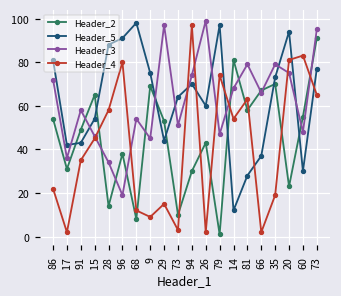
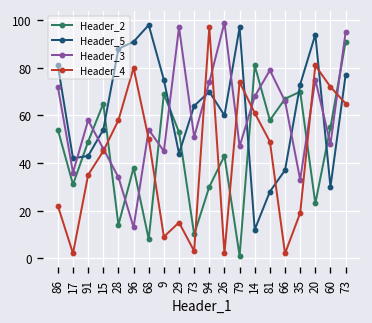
  {
    "Header_3": {
      "86": 72,
      "17": 36,
      "91": 58,
      "28": 34,
-     "96": 19,
+     "96": 13,
      "68": 54,
      "9": 45,
      "29": 97,
      "94": 74,
      "26": 99,
      "79": 47,
      "14": 68,
      "81": 79,
-     "35": 79,
+     "35": 33,
      "20": 75,
      "60": 48
    },
    "Header_4": {
      "86": 22,
      "17": 2,
      "91": 35,
      "28": 58,
      "96": 80,
-     "68": 12,
+     "68": 50,
      "9": 9,
      "29": 15,
      "94": 97,
      "26": 2,
      "79": 74,
-     "14": 54,
-     "81": 63,
+     "14": 61,
+     "81": 49,
      "66": 2,
      "35": 19,
      "20": 81,
-     "60": 83
+     "60": 72
    }
  }
